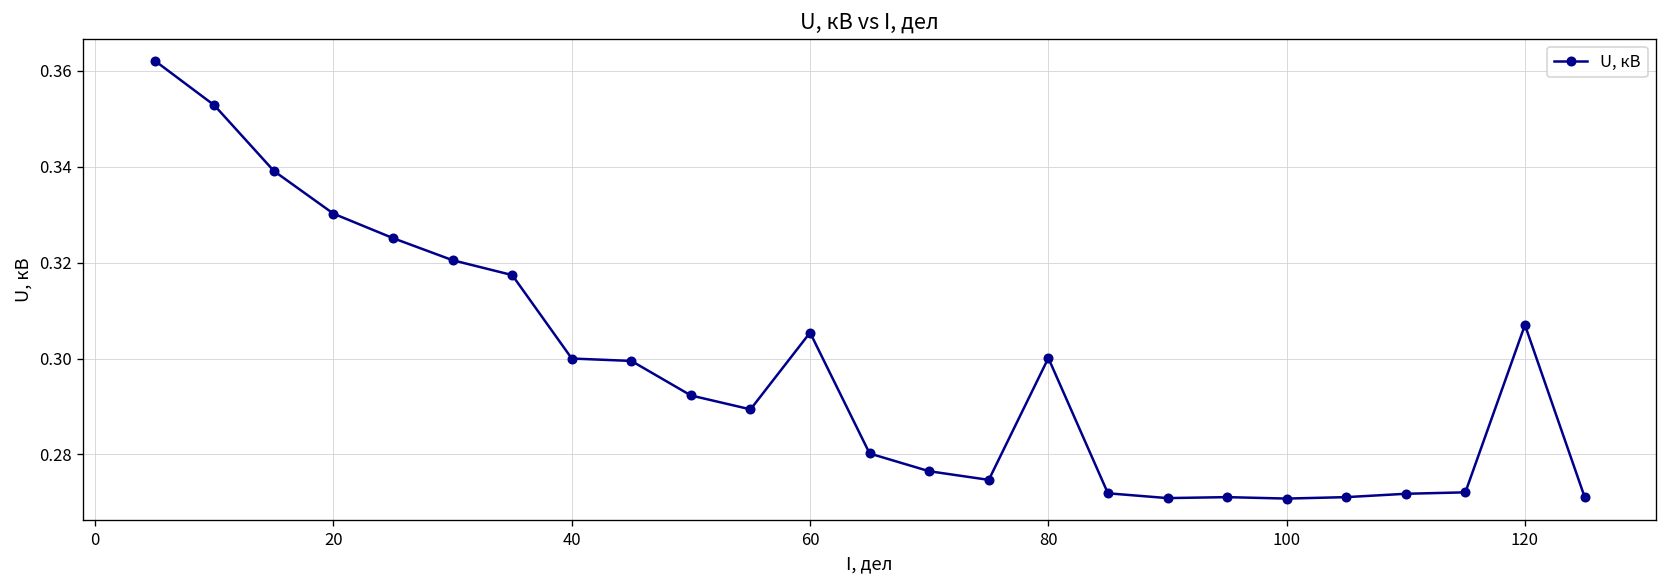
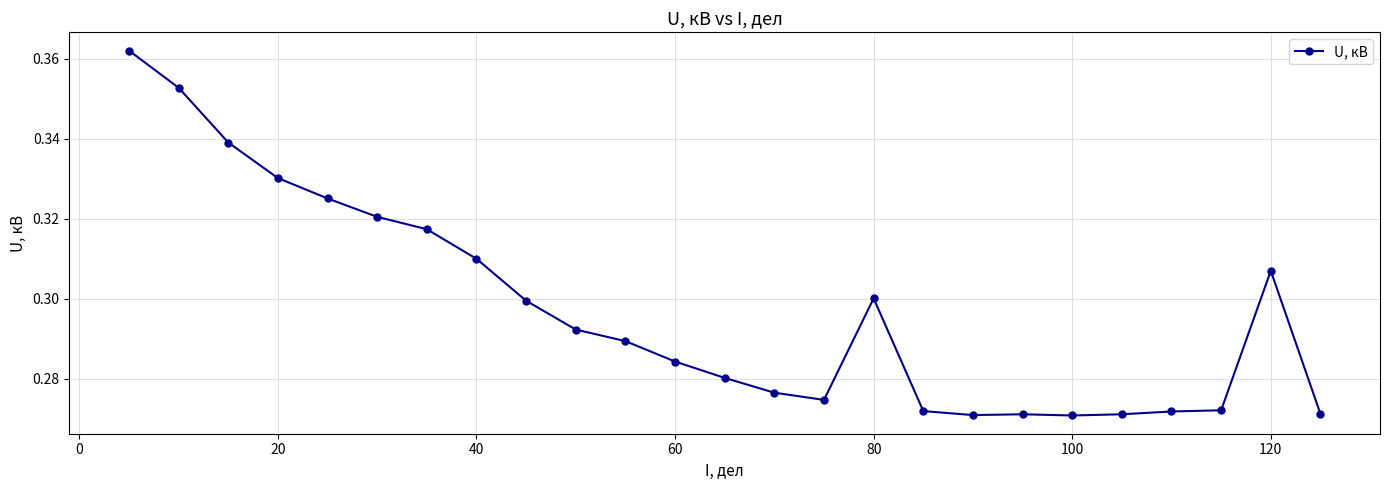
  {
    "20": 0.330,
-   "40": 0.30,
-   "60": 0.305,
+   "40": 0.31,
+   "60": 0.284,
    "80": 0.300,
    "100": 0.271,
    "120": 0.307
  }
